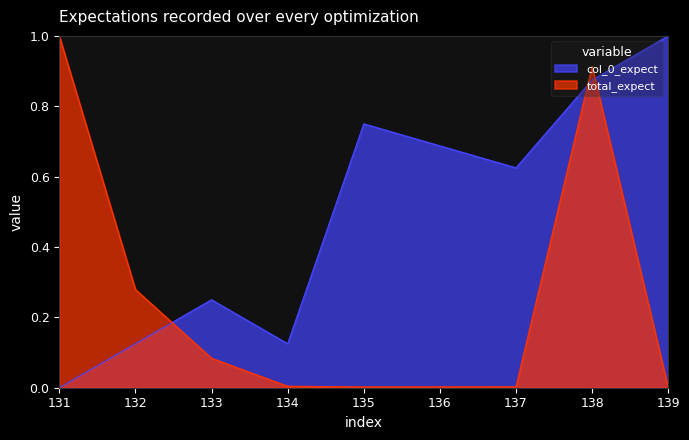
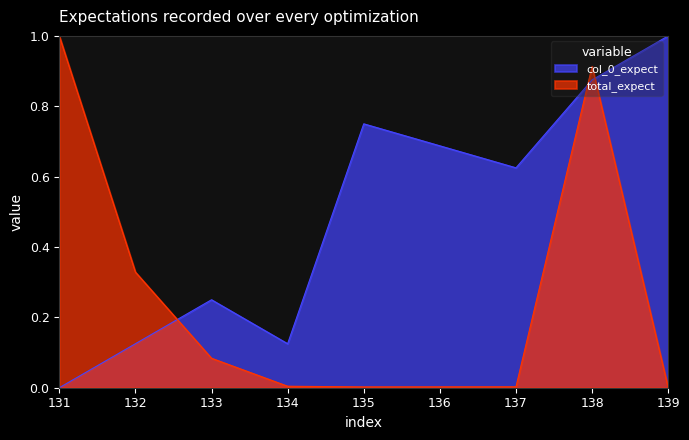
  {
    "col_0_expect": {
      "131": 0.00,
      "132": 0.13,
      "133": 0.25,
      "134": 0.13,
      "135": 0.75,
      "137": 0.63,
      "139": 1.00
    },
    "total_expect": {
      "131": 1.00,
-     "132": 0.28,
+     "132": 0.33,
      "133": 0.08,
      "134": 0.00,
      "135": 0.00,
      "137": 0.00,
      "139": 0.00
    }
  }
